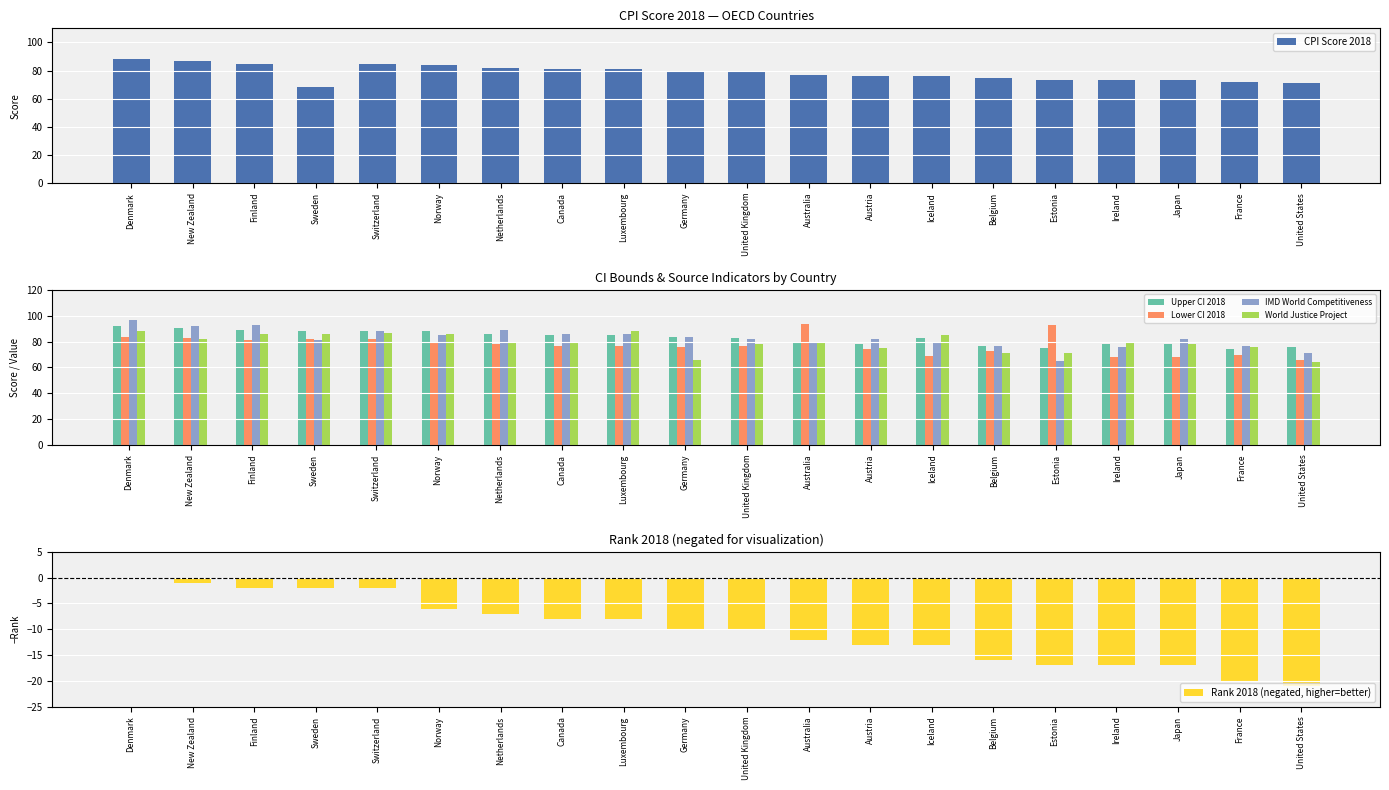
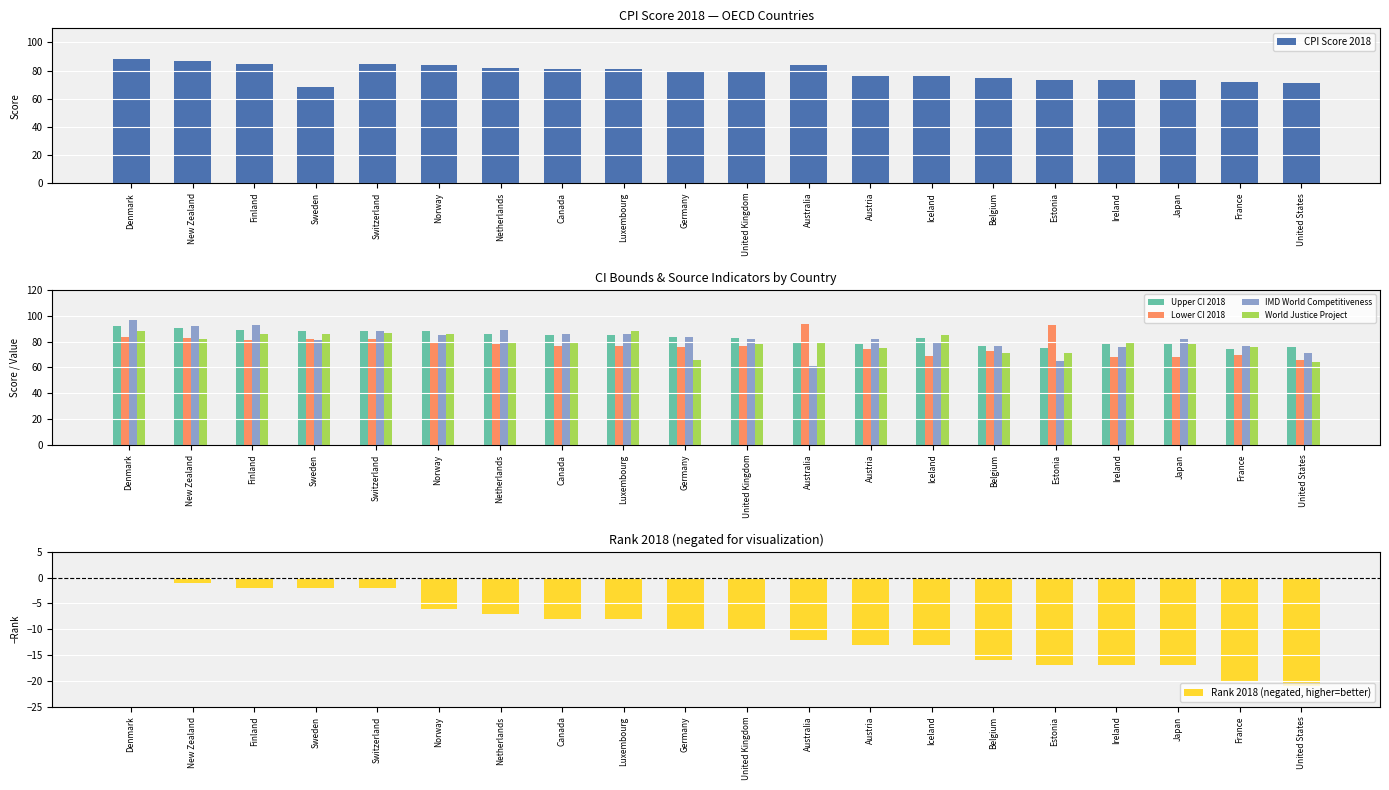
  {
    "CPI Score 2018 — OECD Countries": {
      "Denmark": 88,
      "New Zealand": 87,
      "Finland": 85,
      "Sweden": 68,
      "Switzerland": 85,
      "Norway": 84,
      "Netherlands": 82,
      "Canada": 81,
      "Luxembourg": 81,
      "Germany": 80,
      "United Kingdom": 80,
-     "Australia": 77,
+     "Australia": 84,
      "Austria": 76,
      "Iceland": 76,
      "Belgium": 75,
      "Estonia": 73,
      "Ireland": 73,
      "Japan": 73,
      "France": 72,
      "United States": 71
    },
    "CI Bounds & Source Indicators by Country": {
      "Upper CI 2018": {
        "Denmark": 92,
        "New Zealand": 91,
        "Finland": 89,
        "Sweden": 88,
        "Switzerland": 88,
        "Norway": 88,
        "Netherlands": 86,
        "Canada": 85,
        "Luxembourg": 85,
        "Germany": 84,
        "United Kingdom": 83,
        "Australia": 79,
        "Austria": 78,
        "Iceland": 83,
        "Belgium": 77,
        "Estonia": 75,
        "Ireland": 78,
        "Japan": 78,
        "France": 74,
        "United States": 76
      },
      "Lower CI 2018": {
        "Denmark": 84,
        "New Zealand": 83,
        "Finland": 81,
        "Sweden": 82,
        "Switzerland": 82,
        "Norway": 80,
        "Netherlands": 78,
        "Canada": 77,
        "Luxembourg": 77,
        "Germany": 76,
        "United Kingdom": 77,
        "Australia": 94,
        "Austria": 74,
        "Iceland": 69,
        "Belgium": 73,
        "Estonia": 93,
        "Ireland": 68,
        "Japan": 68,
        "France": 70,
        "United States": 66
      },
      "IMD World Competitiveness": {
        "Denmark": 97,
        "New Zealand": 92,
        "Finland": 93,
        "Sweden": 81,
        "Switzerland": 88,
        "Norway": 85,
        "Netherlands": 89,
        "Canada": 86,
        "Luxembourg": 86,
        "Germany": 84,
        "United Kingdom": 82,
-       "Australia": 80,
+       "Australia": 61,
        "Austria": 82,
        "Iceland": 80,
        "Belgium": 77,
        "Estonia": 65,
        "Ireland": 76,
        "Japan": 82,
        "France": 77,
        "United States": 71
      },
      "World Justice Project": {
        "Denmark": 88,
        "New Zealand": 82,
        "Finland": 86,
        "Sweden": 86,
        "Switzerland": 87,
        "Norway": 86,
        "Netherlands": 80,
        "Canada": 79,
        "Luxembourg": 88,
        "Germany": 66,
        "United Kingdom": 78,
        "Australia": 80,
        "Austria": 75,
        "Iceland": 85,
        "Belgium": 71,
        "Estonia": 71,
        "Ireland": 79,
        "Japan": 78,
        "France": 76,
        "United States": 64
      }
    },
    "Rank 2018 (negated for visualization)": {
      "Denmark": 0,
      "New Zealand": -1,
      "Finland": -2,
      "Sweden": -2,
      "Switzerland": -2,
      "Norway": -6,
      "Netherlands": -7,
      "Canada": -8,
      "Luxembourg": -8,
      "Germany": -10,
      "United Kingdom": -10,
      "Australia": -12,
      "Austria": -13,
      "Iceland": -13,
      "Belgium": -16,
      "Estonia": -17,
      "Ireland": -17,
      "Japan": -17,
      "France": -20
    }
  }
